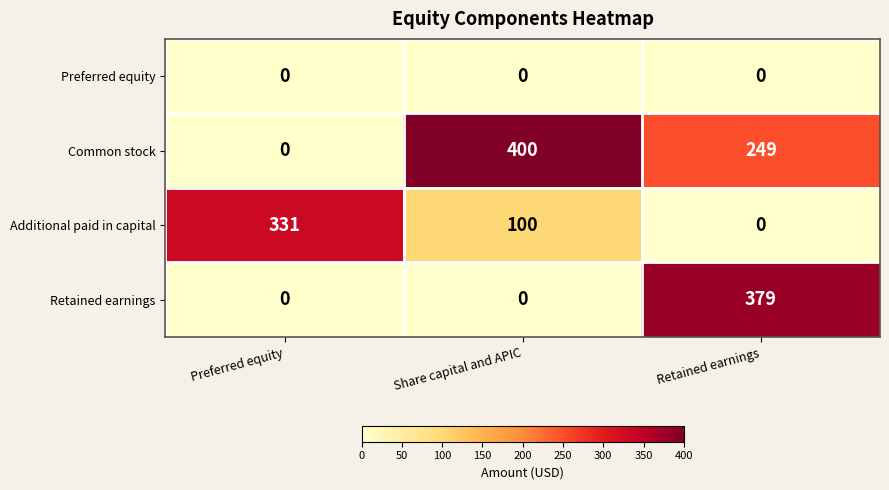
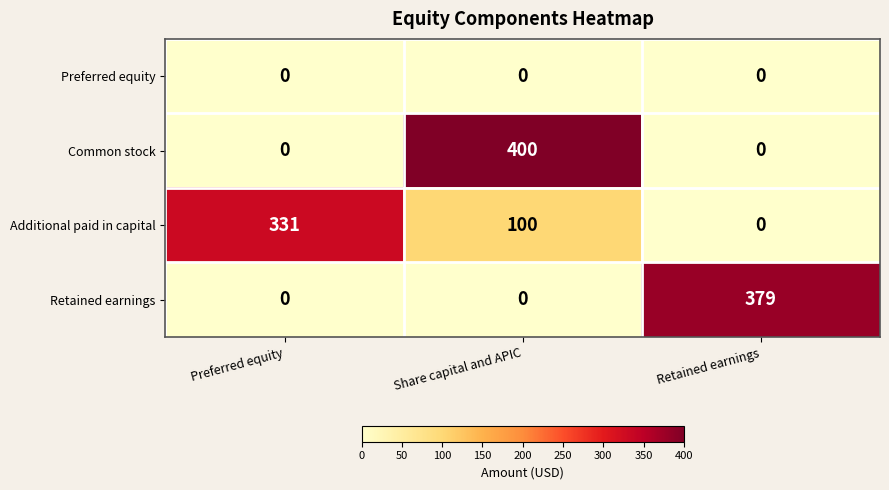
  {
    "Preferred equity": {
      "Preferred equity": 0,
      "Share capital and APIC": 0,
      "Retained earnings": 0
    },
    "Common stock": {
      "Preferred equity": 0,
      "Share capital and APIC": 400,
-     "Retained earnings": 249
+     "Retained earnings": 0
    },
    "Additional paid in capital": {
      "Preferred equity": 331,
      "Share capital and APIC": 100,
      "Retained earnings": 0
    },
    "Retained earnings": {
      "Preferred equity": 0,
      "Share capital and APIC": 0,
      "Retained earnings": 379
    }
  }
